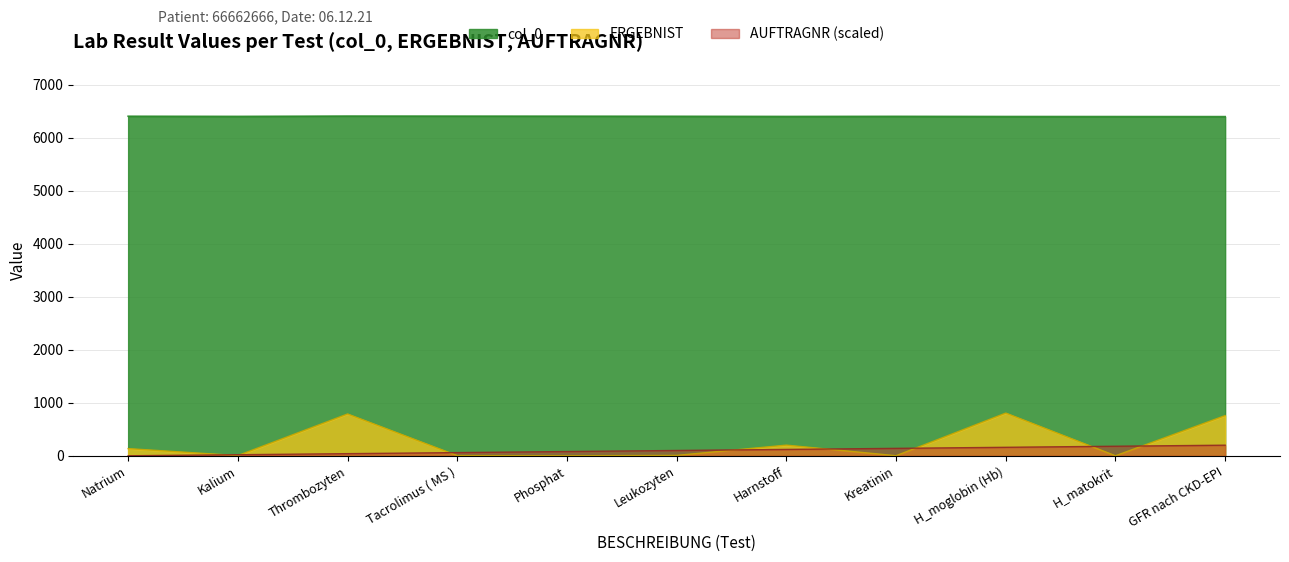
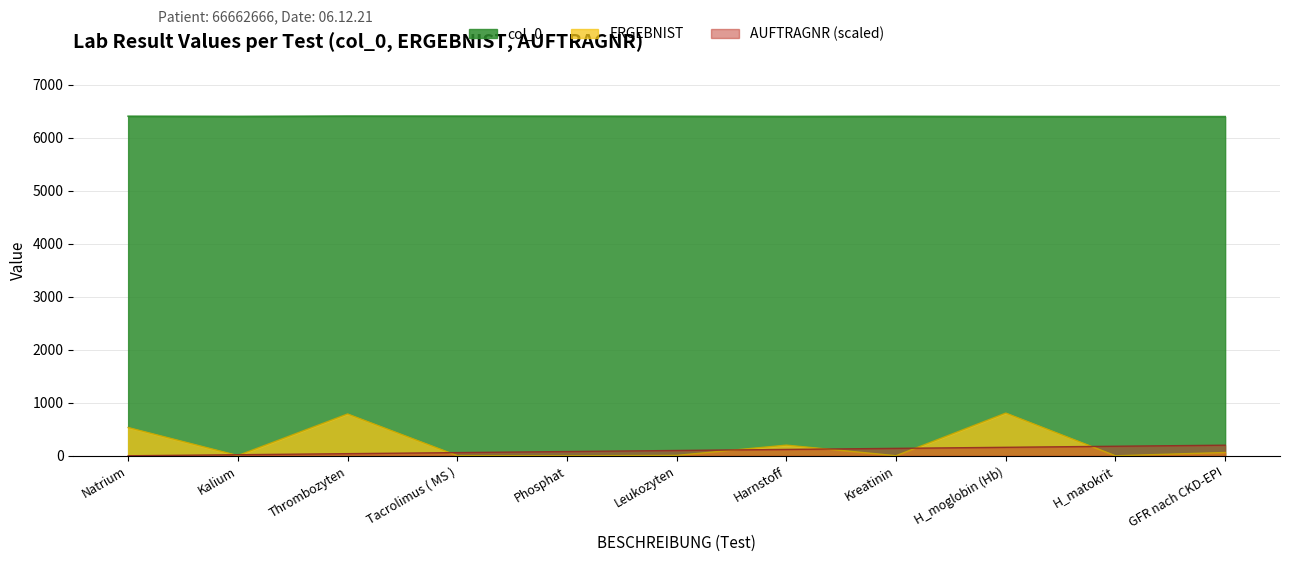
  {
    "col_0": {
      "Natrium": 6400,
      "Kalium": 6400,
      "Thrombozyten": 6400,
      "Tacrolimus ( MS )": 6400,
      "Phosphat": 6400,
      "Leukozyten": 6400,
      "Harnstoff": 6400,
      "Kreatinin": 6400,
      "H_moglobin (Hb)": 6400,
      "H_matokrit": 6400,
      "GFR nach CKD-EPI": 6400
    },
    "ERGEBNIST": {
-     "Natrium": 100,
+     "Natrium": 500,
      "Thrombozyten": 800,
      "Tacrolimus ( MS )": 0,
      "Phosphat": 0,
      "Leukozyten": 0,
      "Harnstoff": 200,
      "Kreatinin": 0,
      "H_moglobin (Hb)": 800,
      "H_matokrit": 0,
-     "GFR nach CKD-EPI": 800
+     "GFR nach CKD-EPI": 100
    },
    "AUFTRAGNR (scaled)": {
      "Natrium": 0,
      "Thrombozyten": 0,
      "Tacrolimus ( MS )": 100,
      "Phosphat": 100,
      "Leukozyten": 100,
      "Harnstoff": 100,
      "Kreatinin": 100,
      "H_moglobin (Hb)": 200,
      "H_matokrit": 200,
      "GFR nach CKD-EPI": 200
    }
  }
